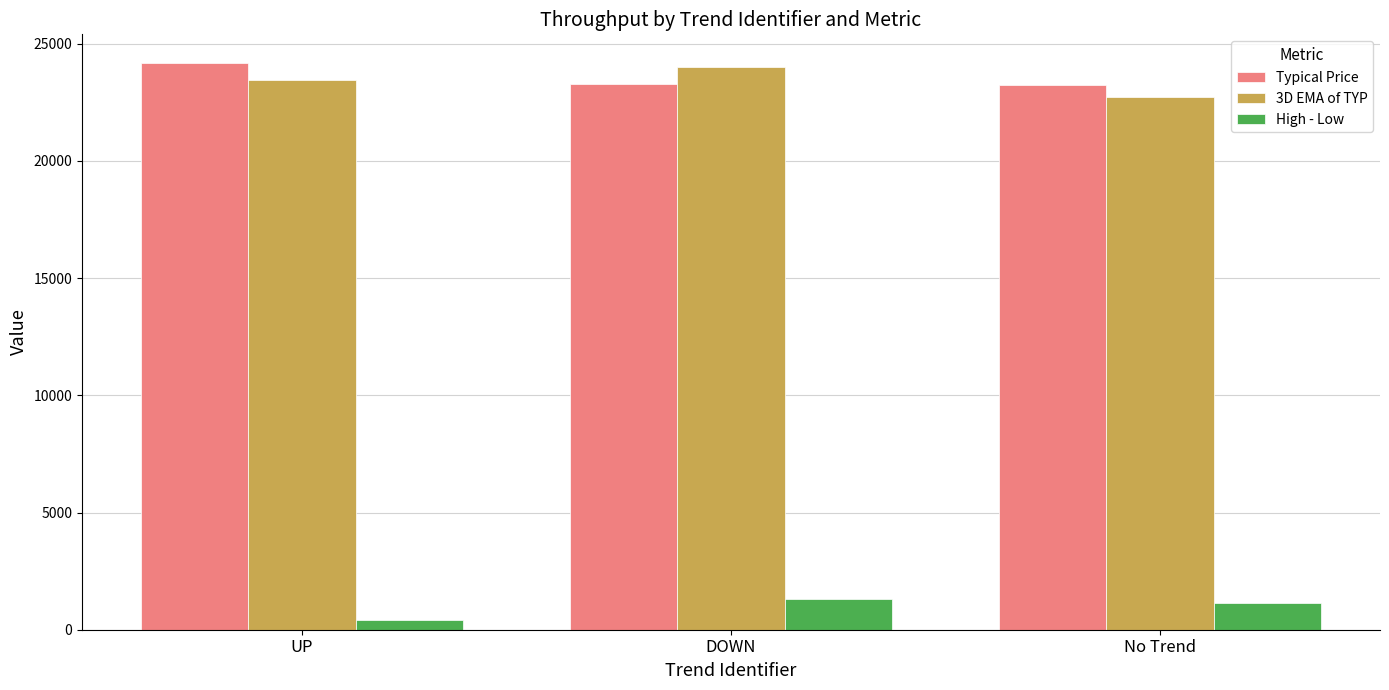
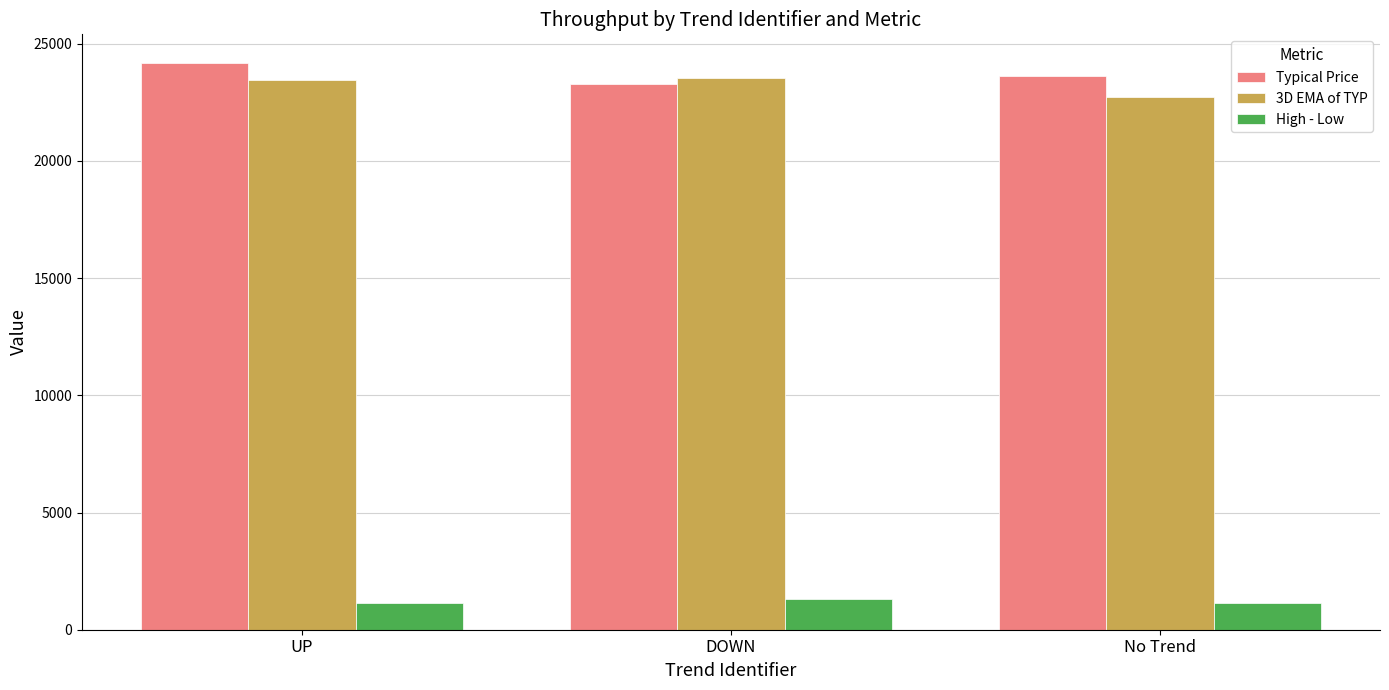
  {
    "Typical Price": {
      "UP": 24200,
      "DOWN": 23300,
-     "No Trend": 23200
+     "No Trend": 23600
    },
    "3D EMA of TYP": {
      "UP": 23400,
-     "DOWN": 24000,
+     "DOWN": 23500,
      "No Trend": 22700
    },
    "High - Low": {
-     "UP": 400,
+     "UP": 1100,
      "DOWN": 1300,
      "No Trend": 1100
    }
  }
